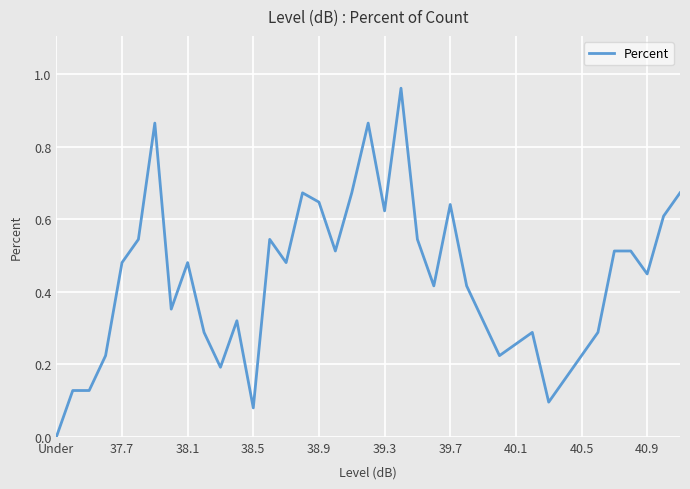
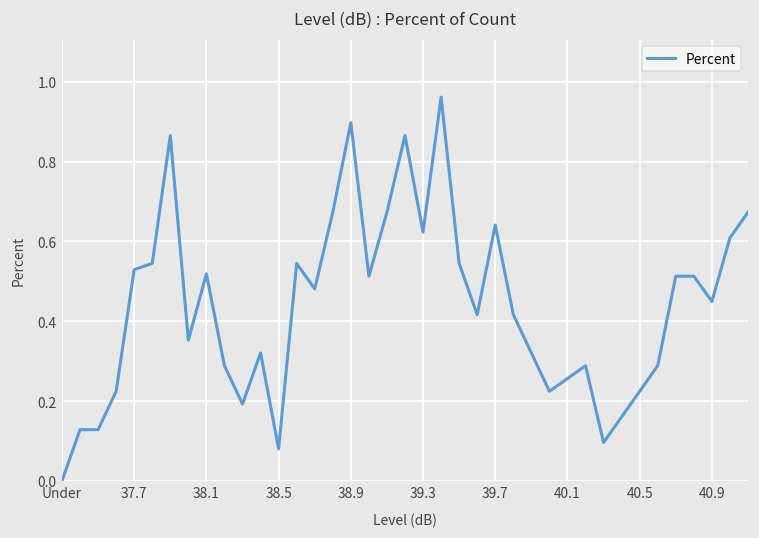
  {
    "Under": 0.00,
-   "37.7": 0.48,
-   "38.1": 0.48,
+   "37.7": 0.53,
+   "38.1": 0.52,
    "38.5": 0.08,
-   "38.9": 0.65,
+   "38.9": 0.90,
    "39.3": 0.62,
    "39.7": 0.64,
    "40.1": 0.26,
    "40.5": 0.22,
    "40.9": 0.45
  }
